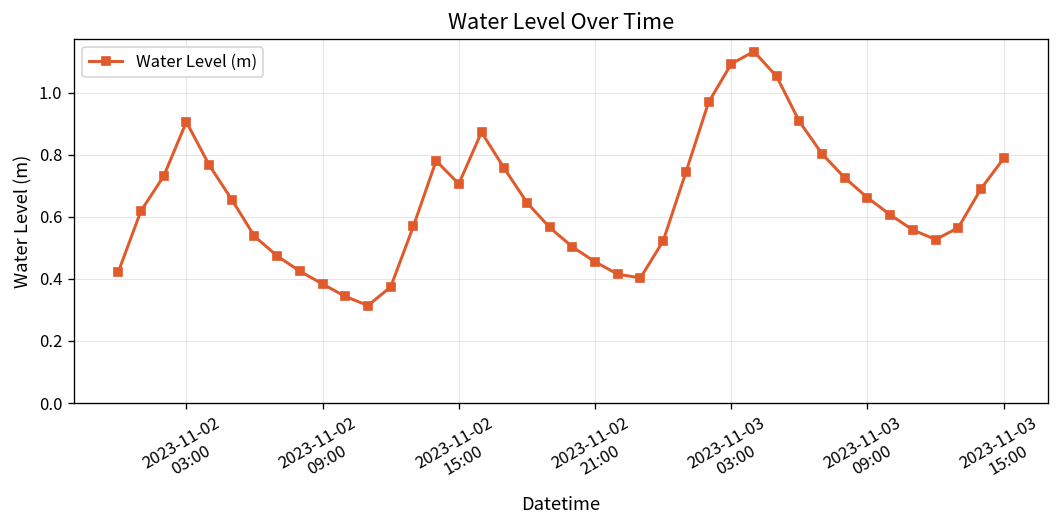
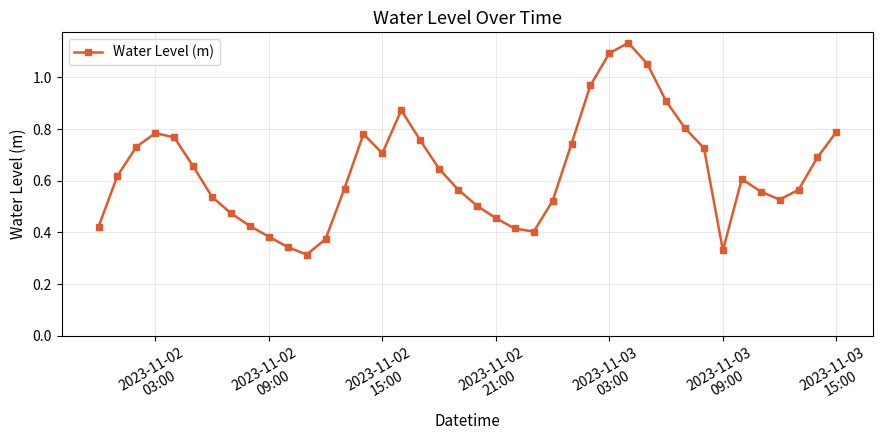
  {
-   "2023-11-02 03:00": 0.91,
+   "2023-11-02 03:00": 0.78,
    "2023-11-02 09:00": 0.38,
    "2023-11-02 15:00": 0.71,
    "2023-11-02 21:00": 0.46,
    "2023-11-03 03:00": 1.09,
-   "2023-11-03 09:00": 0.66,
+   "2023-11-03 09:00": 0.33,
    "2023-11-03 15:00": 0.79
  }
